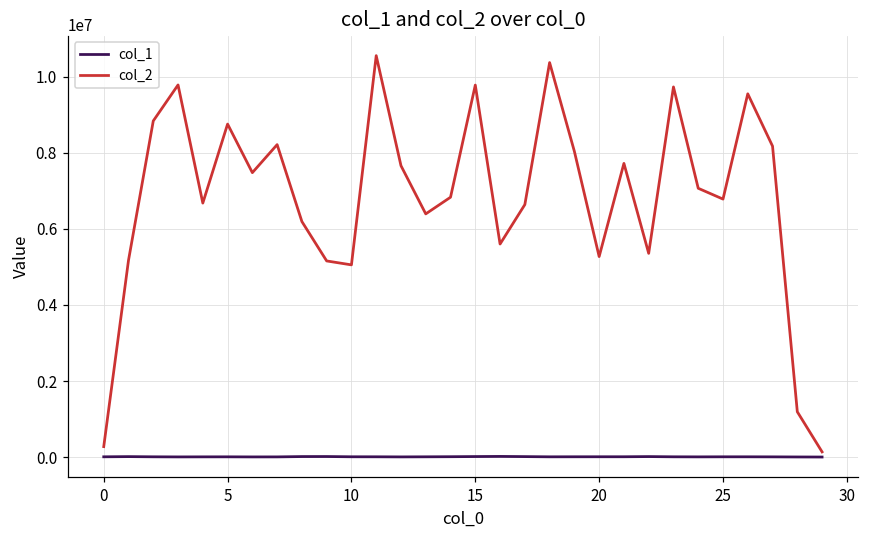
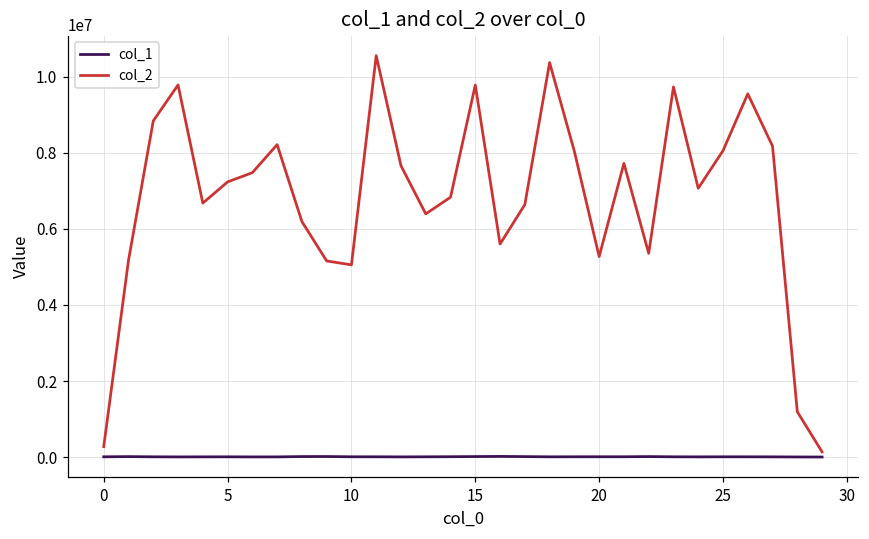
  {
    "col_1": {
      "0": 0,
      "5": 0,
      "10": 0,
      "15": 0,
      "20": 0,
      "25": 0
    },
    "col_2": {
      "0": 300000,
-     "5": 8800000,
+     "5": 7200000,
      "10": 5100000,
      "15": 9800000,
      "20": 5300000,
-     "25": 6800000
+     "25": 8100000
    }
  }
